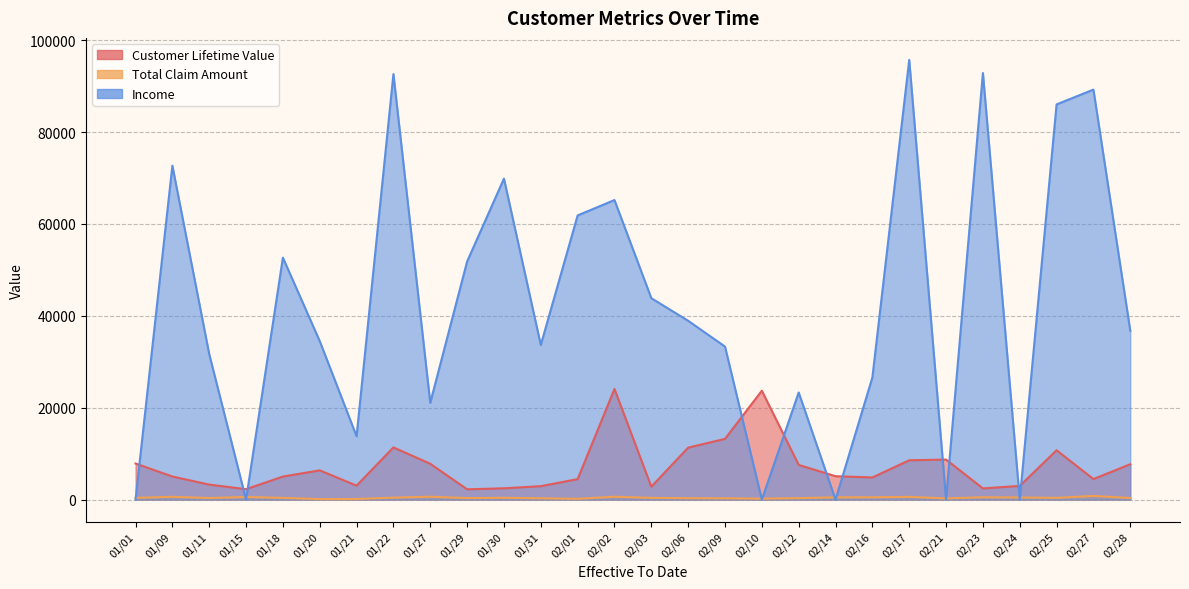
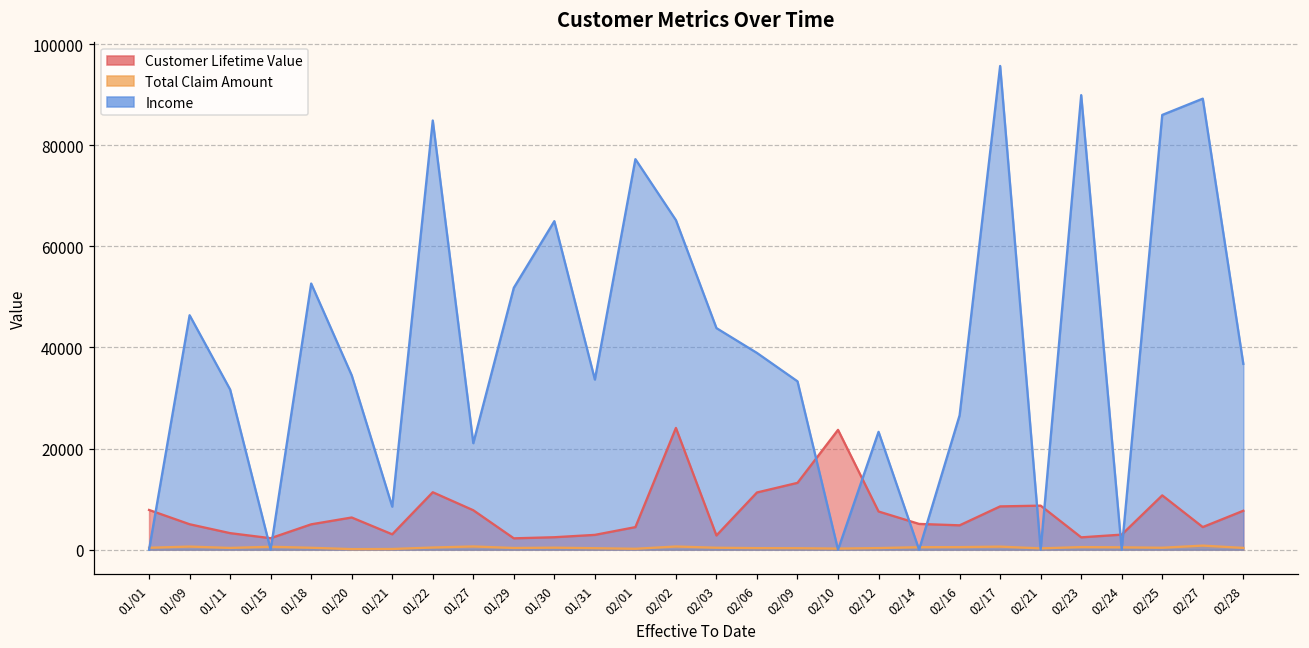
  {
    "Income": {
-     "01/09": 73000,
+     "01/09": 46000,
      "01/11": 32000,
      "01/15": 0,
      "01/18": 53000,
      "01/20": 34000,
-     "01/21": 14000,
-     "01/22": 93000,
+     "01/21": 9000,
+     "01/22": 85000,
      "01/27": 21000,
      "01/29": 52000,
-     "01/30": 70000,
+     "01/30": 65000,
      "01/31": 34000,
-     "02/01": 62000,
+     "02/01": 77000,
      "02/02": 65000,
      "02/03": 44000,
      "02/06": 39000,
      "02/09": 33000,
      "02/12": 23000,
      "02/16": 27000,
      "02/17": 96000,
-     "02/23": 93000,
+     "02/23": 90000,
      "02/25": 86000,
      "02/27": 89000,
      "02/28": 37000
    }
  }
